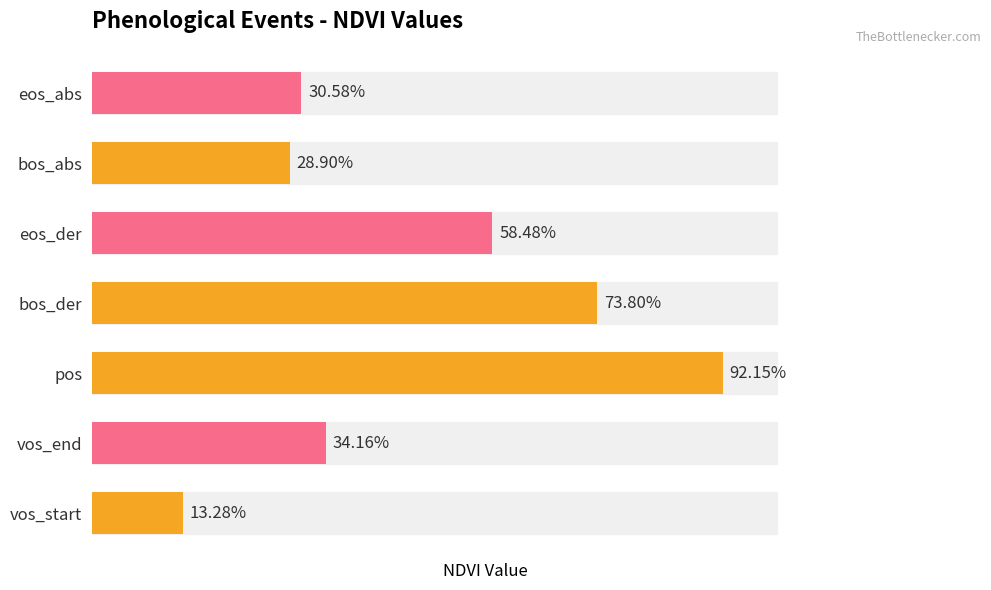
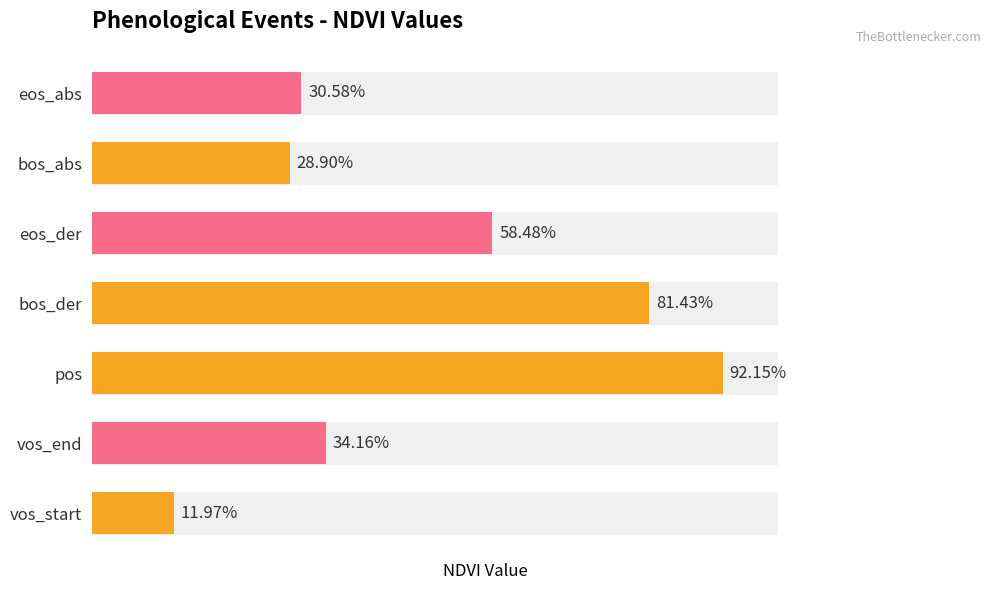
  {
    "eos_abs": "30.58%",
    "bos_abs": "28.90%",
    "eos_der": "58.48%",
-   "bos_der": "73.80%",
+   "bos_der": "81.43%",
    "pos": "92.15%",
    "vos_end": "34.16%",
-   "vos_start": "13.28%"
+   "vos_start": "11.97%"
  }
